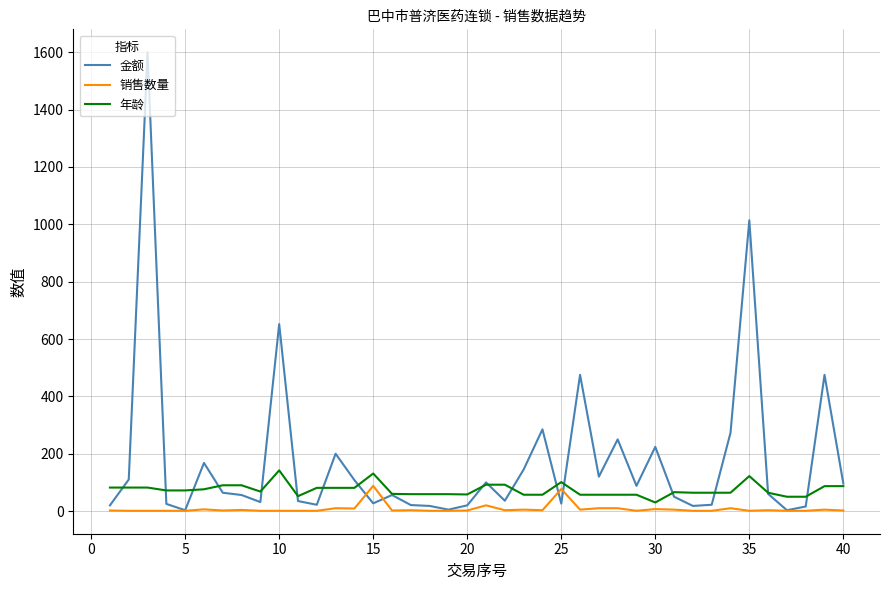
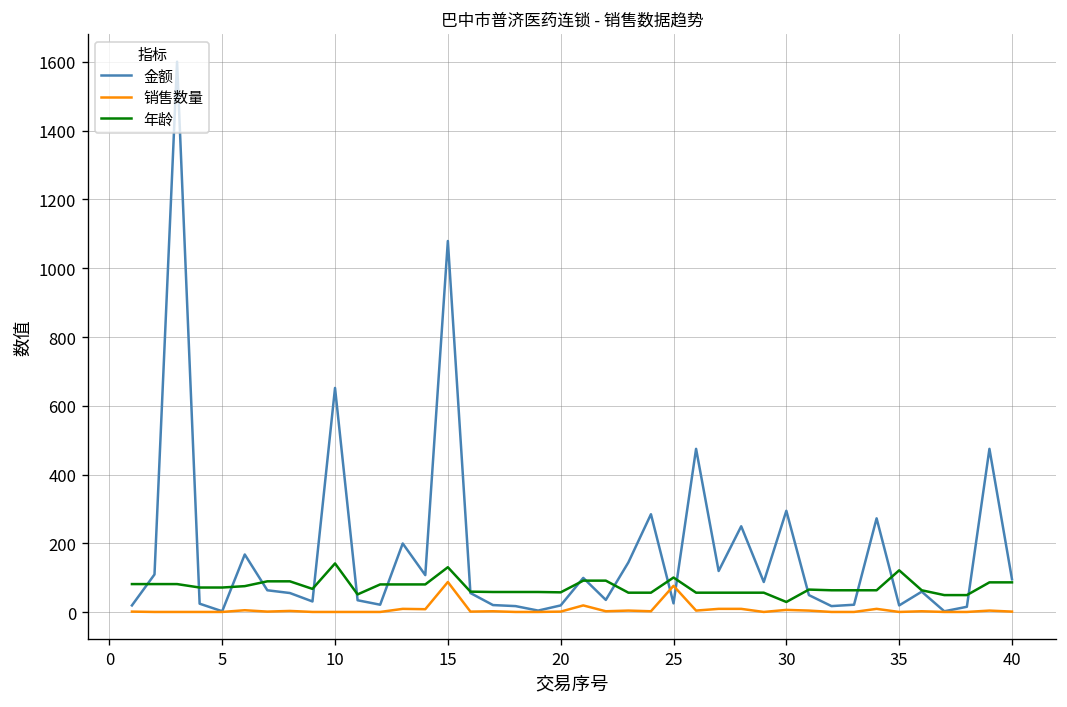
  {
    "金额": {
      "10": 650,
-     "15": 30,
+     "15": 1080,
      "20": 20,
      "25": 30,
-     "30": 220,
-     "35": 1010
+     "30": 300,
+     "35": 20
    },
    "销售数量": {
      "10": 0,
      "15": 90,
      "20": 0,
      "25": 80,
      "30": 10,
      "35": 0,
      "40": 0
    },
    "年龄": {
      "5": 70,
      "10": 140,
      "15": 130,
      "20": 60,
      "25": 100,
      "30": 30,
      "35": 120
    }
  }
